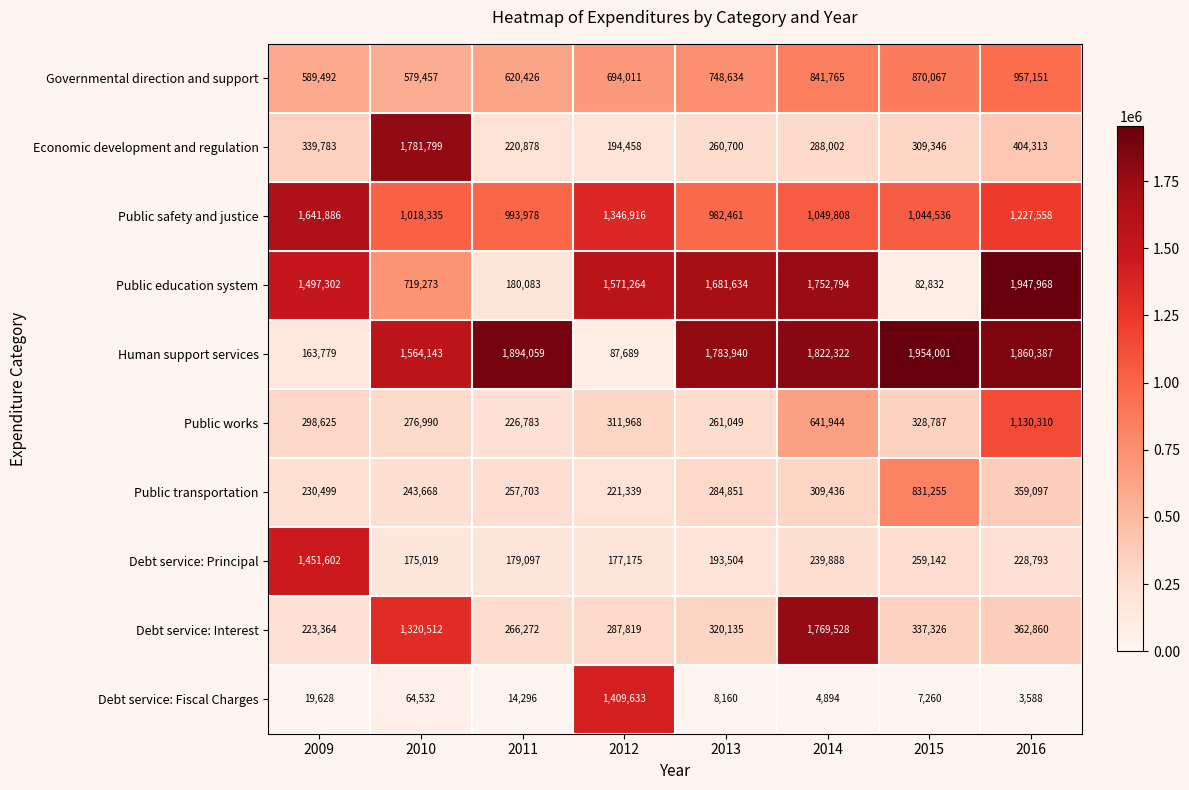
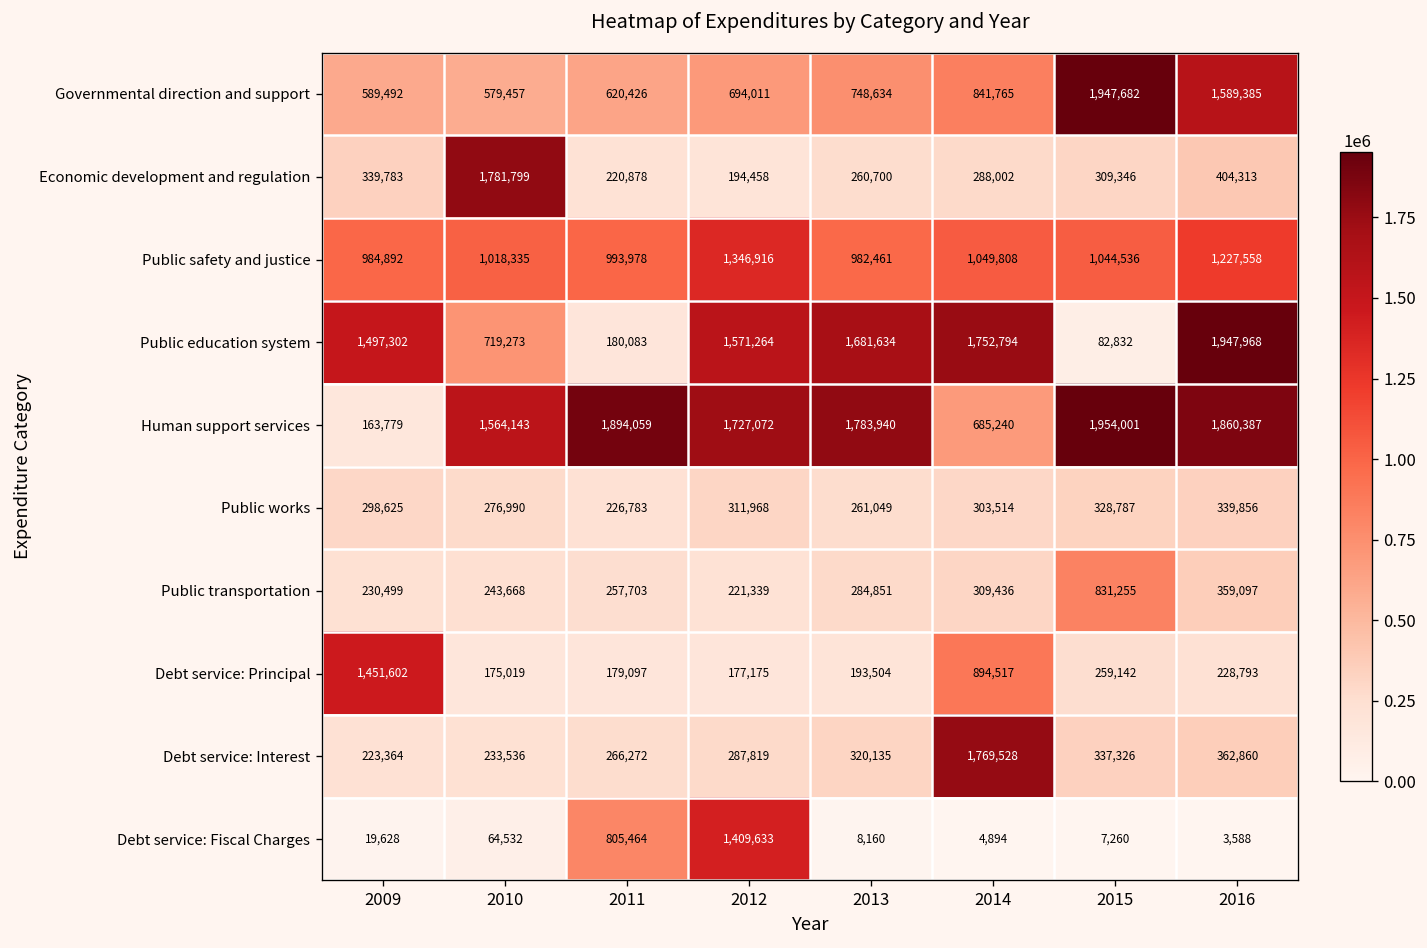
  {
    "Governmental direction and support": {
      "2009": "589,492",
      "2010": "579,457",
      "2011": "620,426",
      "2012": "694,011",
      "2013": "748,634",
      "2014": "841,765",
-     "2015": "870,067",
-     "2016": "957,151"
+     "2015": "1,947,682",
+     "2016": "1,589,385"
    },
    "Economic development and regulation": {
      "2009": "339,783",
      "2010": "1,781,799",
      "2011": "220,878",
      "2012": "194,458",
      "2013": "260,700",
      "2014": "288,002",
      "2015": "309,346",
      "2016": "404,313"
    },
    "Public safety and justice": {
-     "2009": "1,641,886",
+     "2009": "984,892",
      "2010": "1,018,335",
      "2011": "993,978",
      "2012": "1,346,916",
      "2013": "982,461",
      "2014": "1,049,808",
      "2015": "1,044,536",
      "2016": "1,227,558"
    },
    "Public education system": {
      "2009": "1,497,302",
      "2010": "719,273",
      "2011": "180,083",
      "2012": "1,571,264",
      "2013": "1,681,634",
      "2014": "1,752,794",
      "2015": "82,832",
      "2016": "1,947,968"
    },
    "Human support services": {
      "2009": "163,779",
      "2010": "1,564,143",
      "2011": "1,894,059",
-     "2012": "87,689",
+     "2012": "1,727,072",
      "2013": "1,783,940",
-     "2014": "1,822,322",
+     "2014": "685,240",
      "2015": "1,954,001",
      "2016": "1,860,387"
    },
    "Public works": {
      "2009": "298,625",
      "2010": "276,990",
      "2011": "226,783",
      "2012": "311,968",
      "2013": "261,049",
-     "2014": "641,944",
+     "2014": "303,514",
      "2015": "328,787",
-     "2016": "1,130,310"
+     "2016": "339,856"
    },
    "Public transportation": {
      "2009": "230,499",
      "2010": "243,668",
      "2011": "257,703",
      "2012": "221,339",
      "2013": "284,851",
      "2014": "309,436",
      "2015": "831,255",
      "2016": "359,097"
    },
    "Debt service: Principal": {
      "2009": "1,451,602",
      "2010": "175,019",
      "2011": "179,097",
      "2012": "177,175",
      "2013": "193,504",
-     "2014": "239,888",
+     "2014": "894,517",
      "2015": "259,142",
      "2016": "228,793"
    },
    "Debt service: Interest": {
      "2009": "223,364",
-     "2010": "1,320,512",
+     "2010": "233,536",
      "2011": "266,272",
      "2012": "287,819",
      "2013": "320,135",
      "2014": "1,769,528",
      "2015": "337,326",
      "2016": "362,860"
    },
    "Debt service: Fiscal Charges": {
      "2009": "19,628",
      "2010": "64,532",
-     "2011": "14,296",
+     "2011": "805,464",
      "2012": "1,409,633",
      "2013": "8,160",
      "2014": "4,894",
      "2015": "7,260",
      "2016": "3,588"
    }
  }
